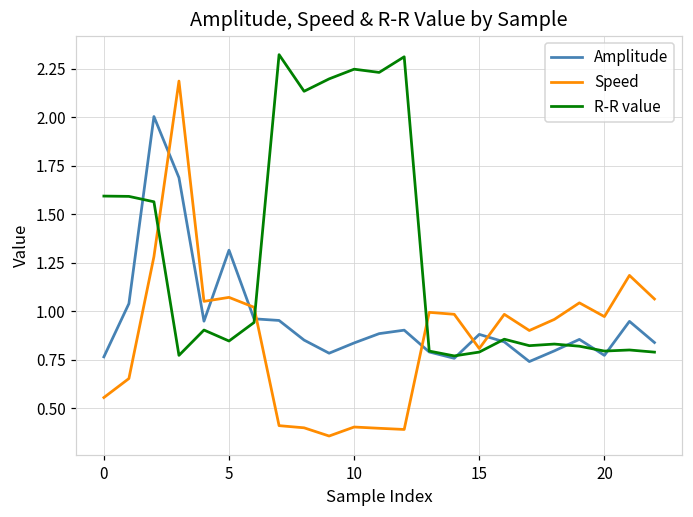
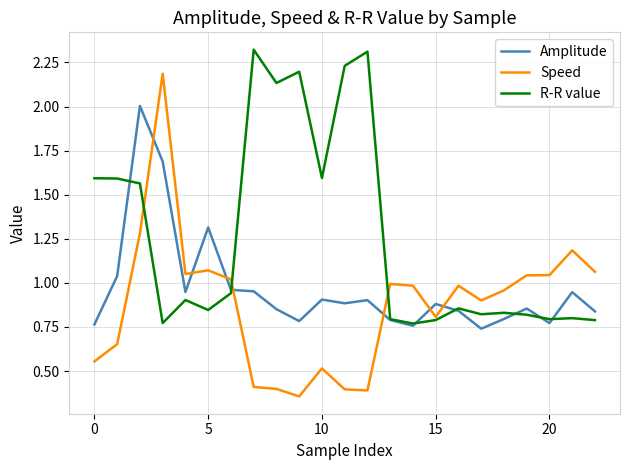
  {
    "Amplitude": {
      "0": 0.76,
      "5": 1.31,
-     "10": 0.84,
+     "10": 0.91,
      "15": 0.88,
      "20": 0.77
    },
    "Speed": {
      "0": 0.55,
      "5": 1.07,
-     "10": 0.40,
+     "10": 0.52,
      "15": 0.81,
-     "20": 0.97
+     "20": 1.04
    },
    "R-R value": {
      "0": 1.59,
      "5": 0.85,
-     "10": 2.25,
+     "10": 1.59,
      "15": 0.79,
      "20": 0.79
    }
  }
